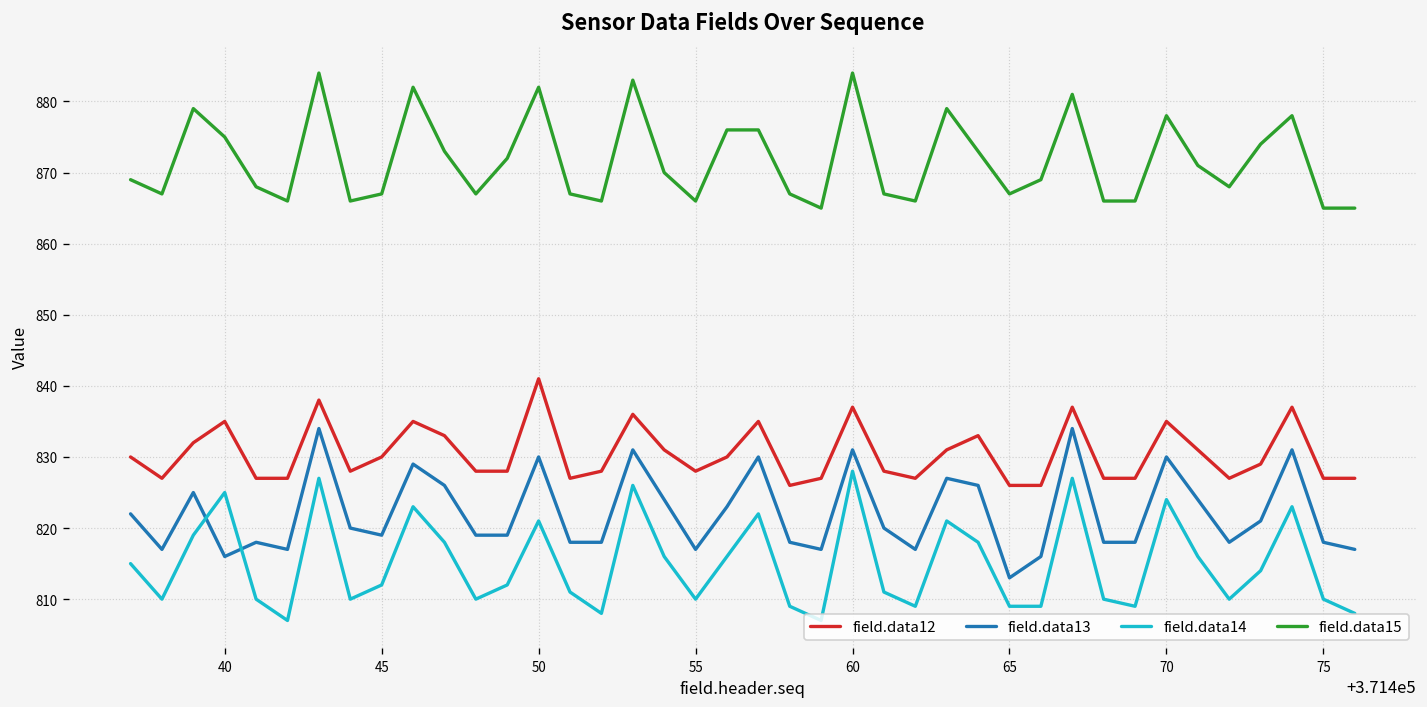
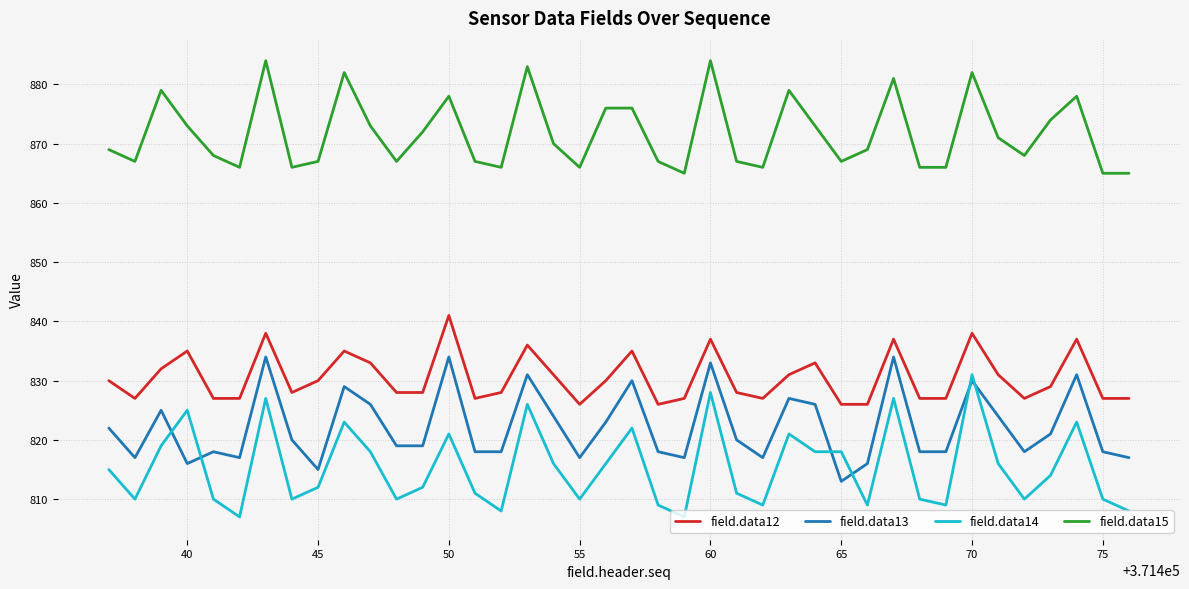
  {
    "field.data12": {
      "40": 835,
      "45": 830,
      "50": 841,
-     "55": 828,
+     "55": 826,
      "60": 837,
      "65": 826,
-     "70": 835,
+     "70": 838,
      "75": 827
    },
    "field.data13": {
      "40": 816,
-     "45": 819,
-     "50": 830,
+     "45": 815,
+     "50": 834,
      "55": 817,
-     "60": 831,
+     "60": 833,
      "65": 813,
      "70": 830,
      "75": 818
    },
    "field.data14": {
      "40": 825,
      "45": 812,
      "50": 821,
      "55": 810,
      "60": 828,
-     "65": 809,
-     "70": 824,
+     "65": 818,
+     "70": 831,
      "75": 810
    },
    "field.data15": {
-     "40": 875,
+     "40": 873,
      "45": 867,
-     "50": 882,
+     "50": 878,
      "55": 866,
      "60": 884,
      "65": 867,
-     "70": 878,
+     "70": 882,
      "75": 865
    }
  }
